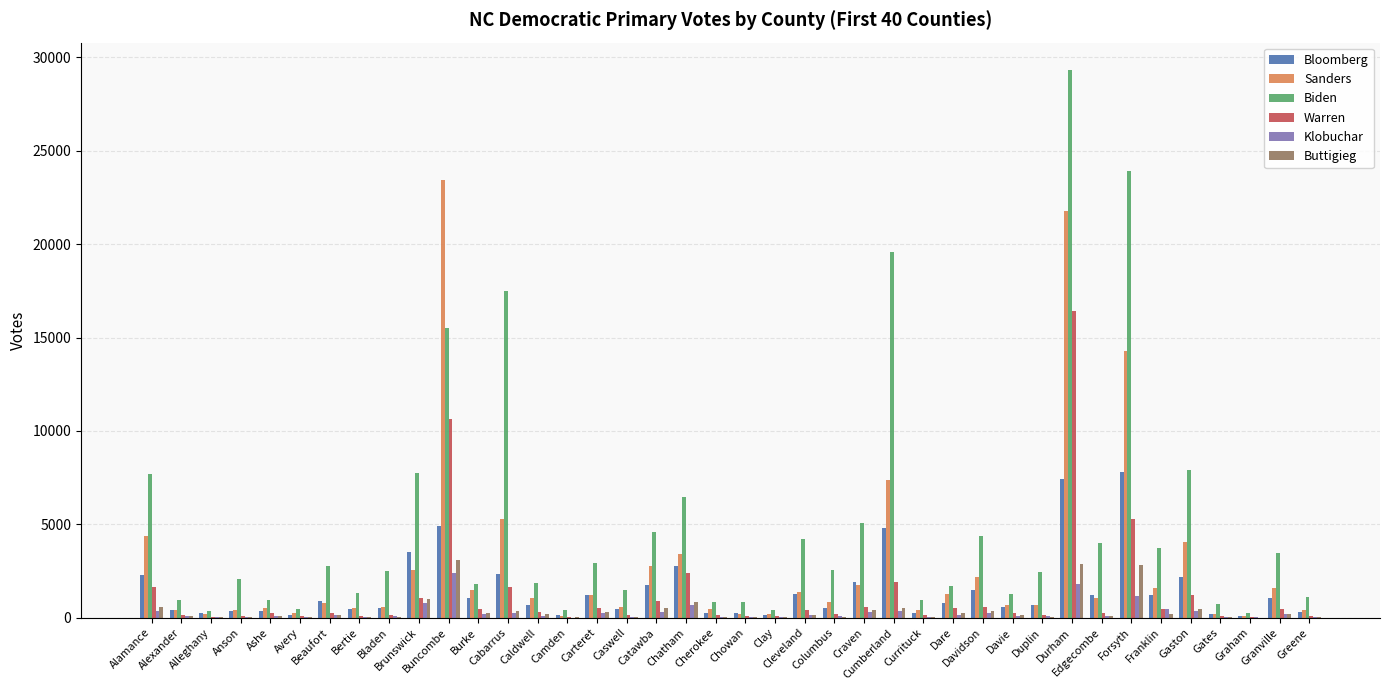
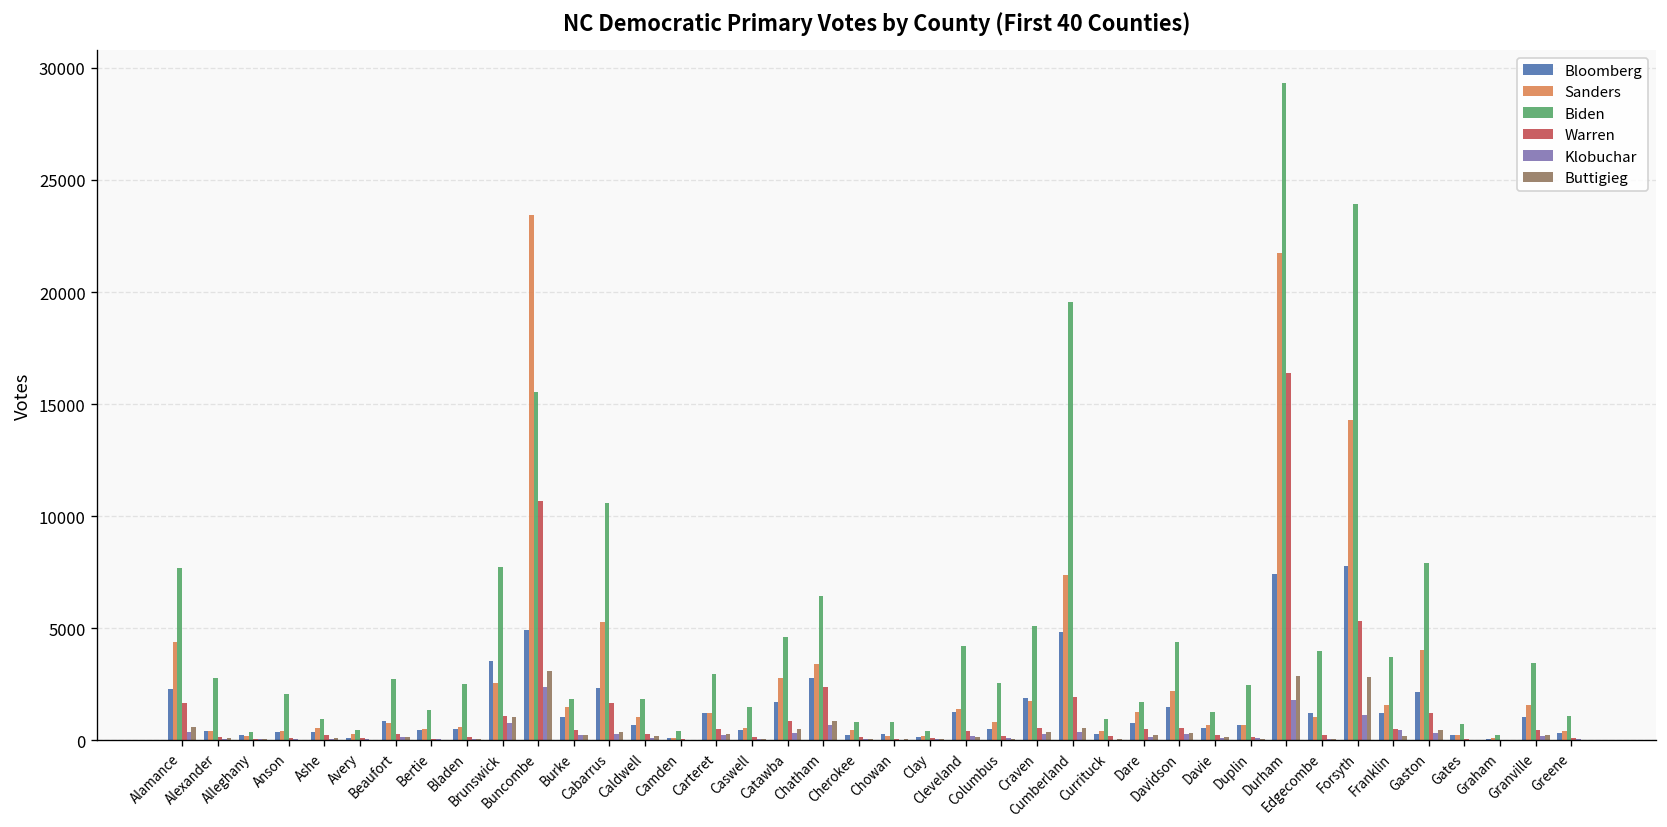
  {
    "Biden": {
      "Alamance": 7700,
-     "Alexander": 900,
+     "Alexander": 2800,
      "Alleghany": 400,
      "Anson": 2100,
      "Ashe": 1000,
      "Avery": 500,
      "Beaufort": 2800,
      "Bertie": 1300,
      "Bladen": 2500,
      "Brunswick": 7700,
      "Buncombe": 15500,
      "Burke": 1800,
-     "Cabarrus": 17500,
+     "Cabarrus": 10600,
      "Caldwell": 1800,
      "Camden": 400,
      "Carteret": 2900,
      "Caswell": 1500,
      "Catawba": 4600,
      "Chatham": 6500,
      "Cherokee": 800,
      "Chowan": 800,
      "Clay": 400,
      "Cleveland": 4200,
      "Columbus": 2600,
      "Craven": 5100,
      "Cumberland": 19600,
      "Currituck": 1000,
      "Dare": 1700,
      "Davidson": 4400,
      "Davie": 1300,
      "Duplin": 2500,
      "Durham": 29300,
      "Edgecombe": 4000,
      "Forsyth": 23900,
      "Franklin": 3700,
      "Gaston": 7900,
      "Gates": 700,
      "Graham": 200,
      "Granville": 3500,
      "Greene": 1100
    },
    "Buttigieg": {
      "Alamance": 600,
      "Beaufort": 100,
      "Brunswick": 1000,
      "Buncombe": 3100,
      "Burke": 200,
      "Cabarrus": 400,
      "Caldwell": 200,
      "Carteret": 300,
      "Catawba": 500,
      "Chatham": 800,
      "Craven": 400,
      "Cumberland": 500,
      "Dare": 200,
      "Davidson": 300,
      "Durham": 2900,
      "Forsyth": 2800,
      "Franklin": 200,
      "Gaston": 500,
      "Granville": 200
    }
  }
